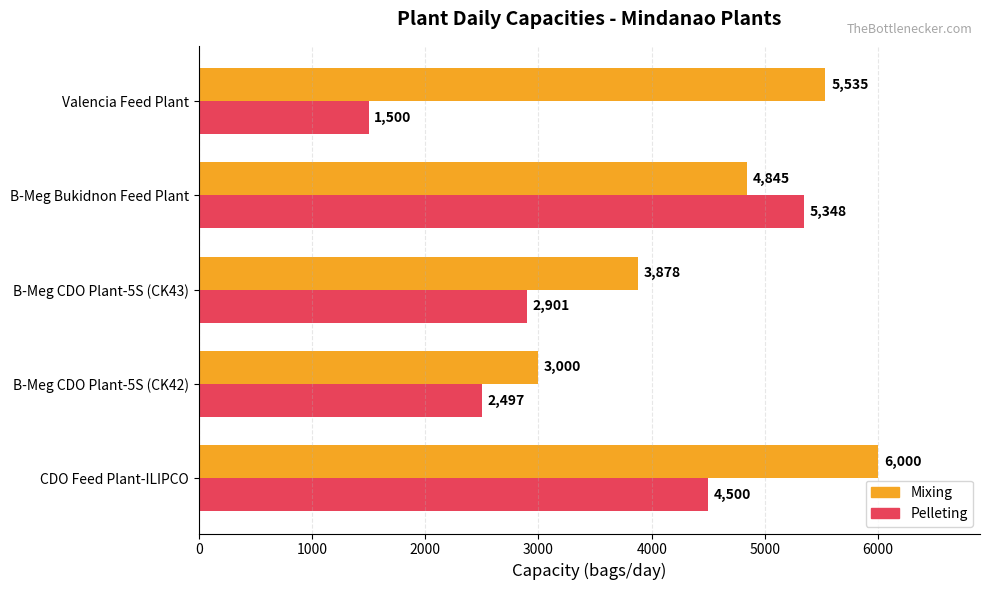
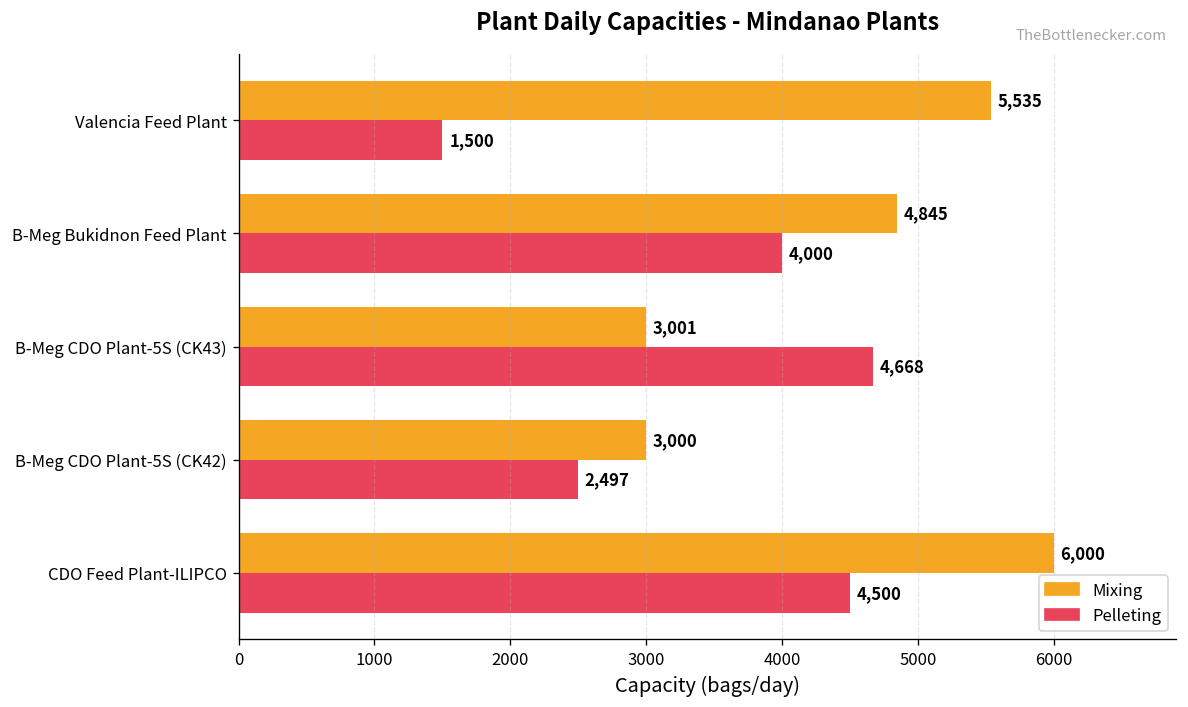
  {
    "Mixing": {
      "Valencia Feed Plant": "5,535",
      "B-Meg Bukidnon Feed Plant": "4,845",
-     "B-Meg CDO Plant-5S (CK43)": "3,878",
+     "B-Meg CDO Plant-5S (CK43)": "3,001",
      "B-Meg CDO Plant-5S (CK42)": "3,000",
      "CDO Feed Plant-ILIPCO": "6,000"
    },
    "Pelleting": {
      "Valencia Feed Plant": "1,500",
-     "B-Meg Bukidnon Feed Plant": "5,348",
-     "B-Meg CDO Plant-5S (CK43)": "2,901",
+     "B-Meg Bukidnon Feed Plant": "4,000",
+     "B-Meg CDO Plant-5S (CK43)": "4,668",
      "B-Meg CDO Plant-5S (CK42)": "2,497",
      "CDO Feed Plant-ILIPCO": "4,500"
    }
  }
